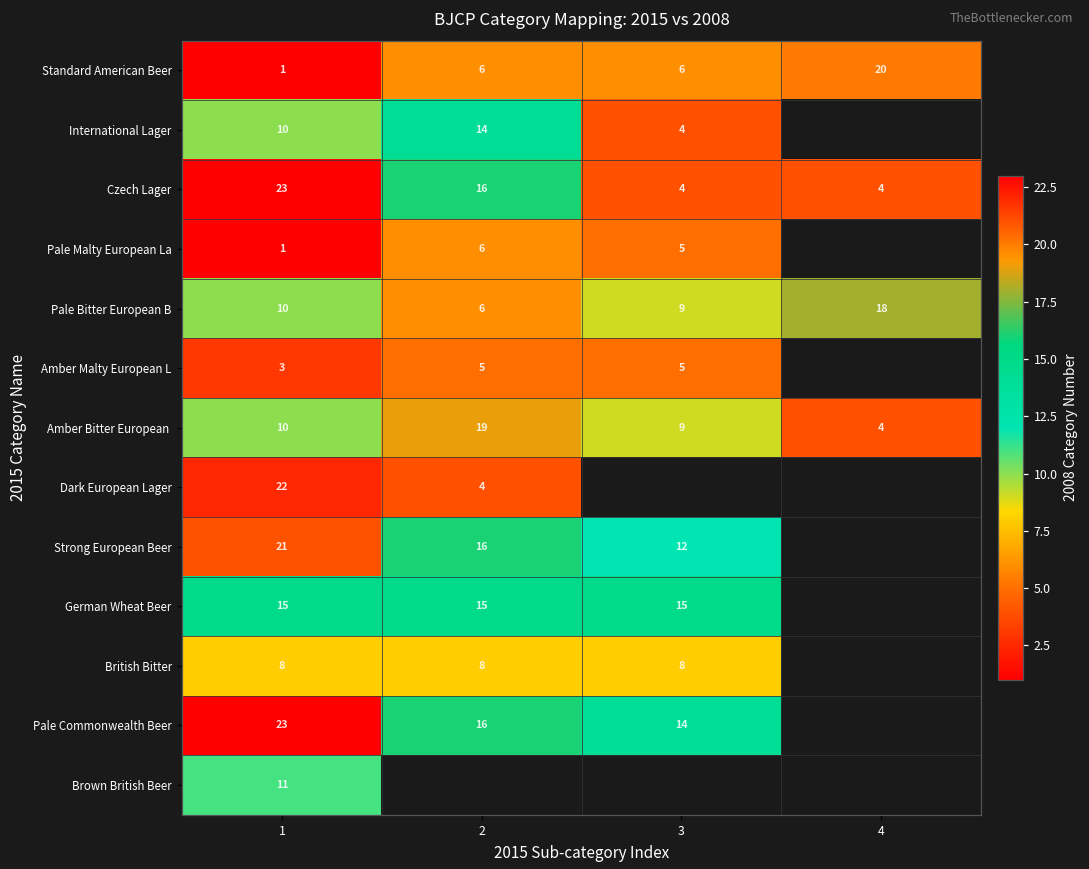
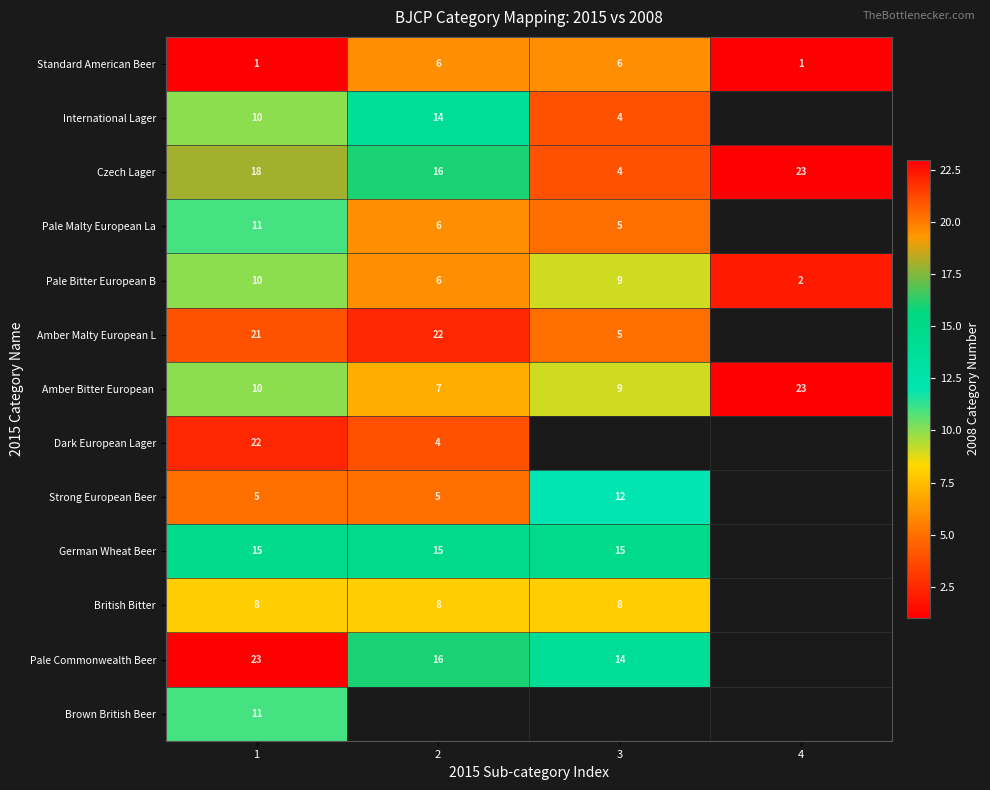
  {
    "Standard American Beer": {
      "1": 1,
      "2": 6,
      "3": 6,
-     "4": 20
+     "4": 1
    },
    "International Lager": {
      "1": 10,
      "2": 14,
      "3": 4
    },
    "Czech Lager": {
-     "1": 23,
+     "1": 18,
      "2": 16,
      "3": 4,
-     "4": 4
+     "4": 23
    },
    "Pale Malty European La": {
-     "1": 1,
+     "1": 11,
      "2": 6,
      "3": 5
    },
    "Pale Bitter European B": {
      "1": 10,
      "2": 6,
      "3": 9,
-     "4": 18
+     "4": 2
    },
    "Amber Malty European L": {
-     "1": 3,
-     "2": 5,
+     "1": 21,
+     "2": 22,
      "3": 5
    },
    "Amber Bitter European": {
      "1": 10,
-     "2": 19,
+     "2": 7,
      "3": 9,
-     "4": 4
+     "4": 23
    },
    "Dark European Lager": {
      "1": 22,
      "2": 4
    },
    "Strong European Beer": {
-     "1": 21,
-     "2": 16,
+     "1": 5,
+     "2": 5,
      "3": 12
    },
    "German Wheat Beer": {
      "1": 15,
      "2": 15,
      "3": 15
    },
    "British Bitter": {
      "1": 8,
      "2": 8,
      "3": 8
    },
    "Pale Commonwealth Beer": {
      "1": 23,
      "2": 16,
      "3": 14
    },
    "Brown British Beer": {
      "1": 11
    }
  }
